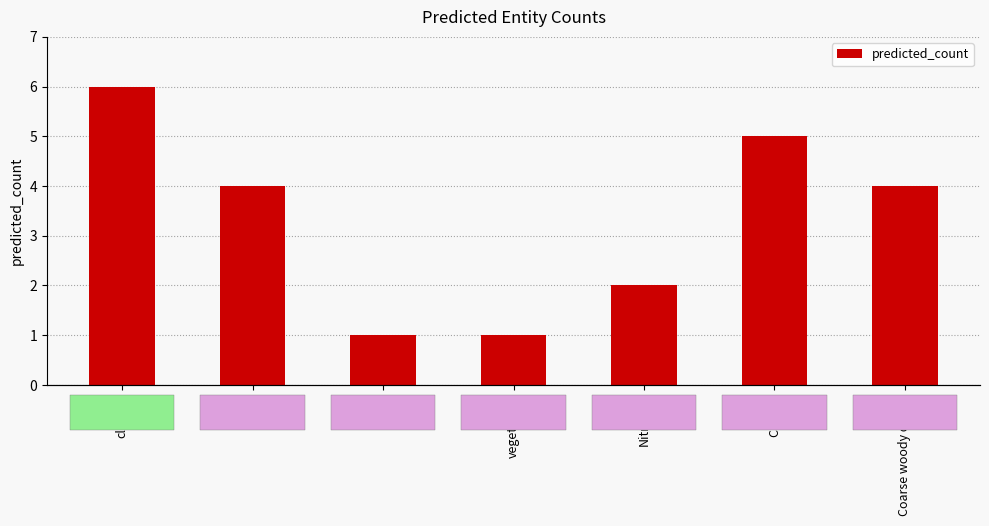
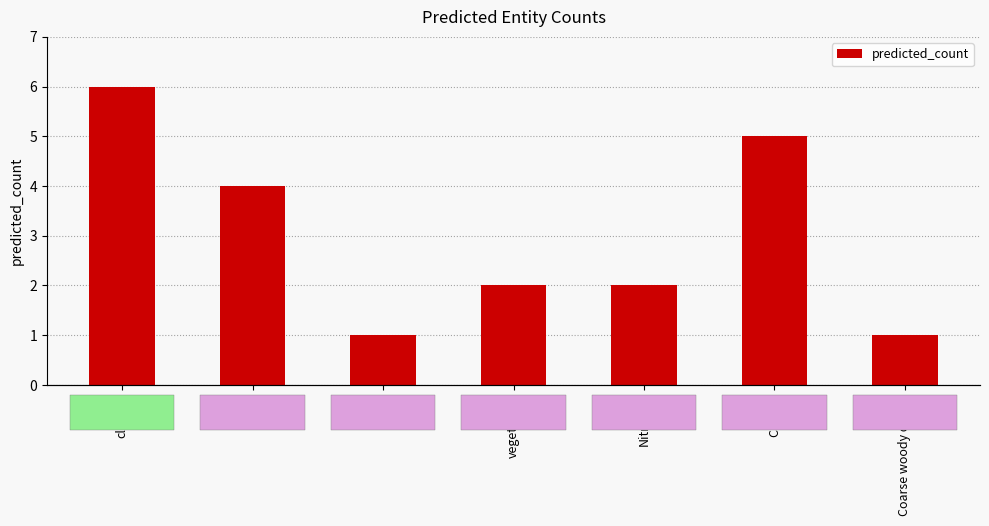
  {
    "climate": 6,
    "crops": 4,
    "rice": 1,
-   "vegetables": 1,
+   "vegetables": 2,
    "Nitrogen": 2,
    "Carbon": 5,
-   "Coarse woody debris": 4
+   "Coarse woody debris": 1
  }
